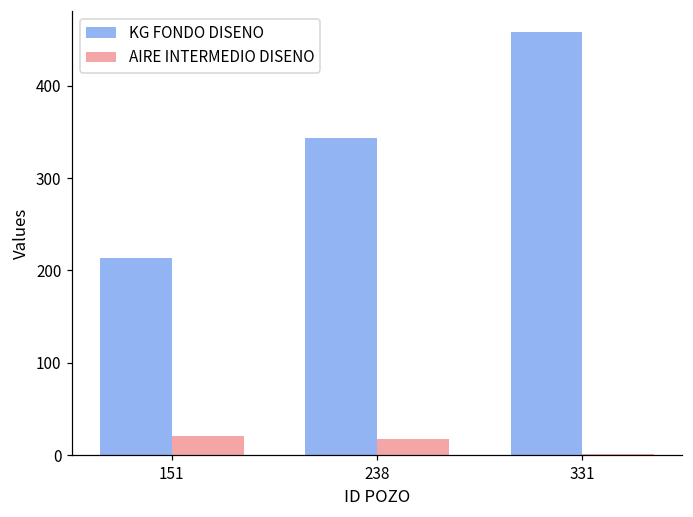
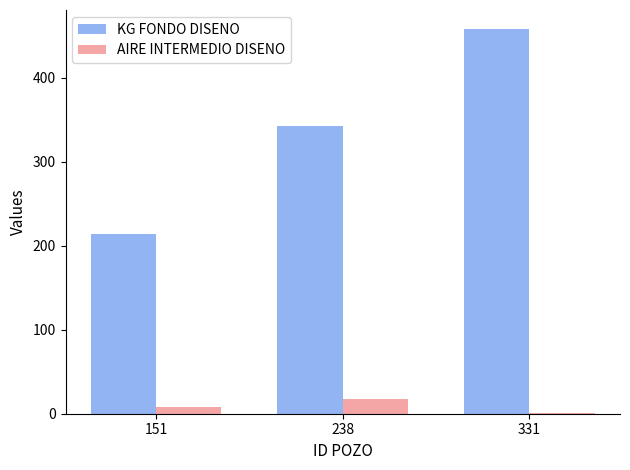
  {
    "KG FONDO DISENO": {
      "151": 210,
      "238": 340,
      "331": 460
    },
    "AIRE INTERMEDIO DISENO": {
-     "151": 20,
+     "151": 10,
      "238": 20
    }
  }
